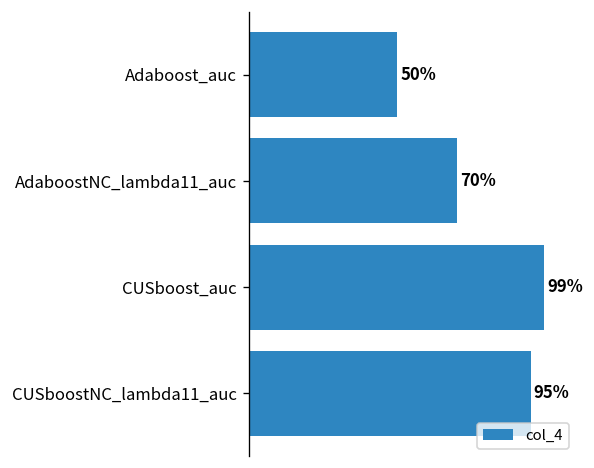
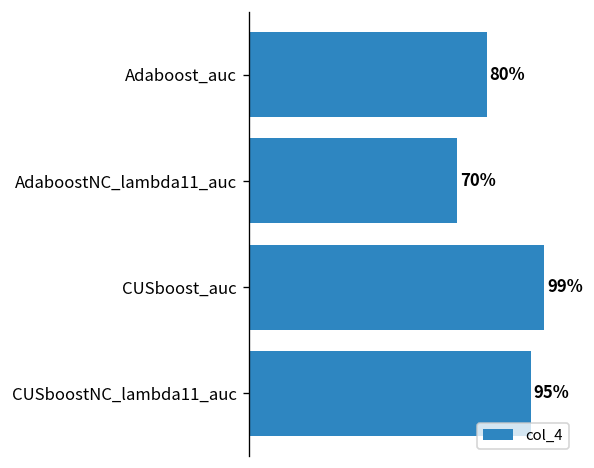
  {
-   "Adaboost_auc": "50%",
+   "Adaboost_auc": "80%",
    "AdaboostNC_lambda11_auc": "70%",
    "CUSboost_auc": "99%",
    "CUSboostNC_lambda11_auc": "95%"
  }
